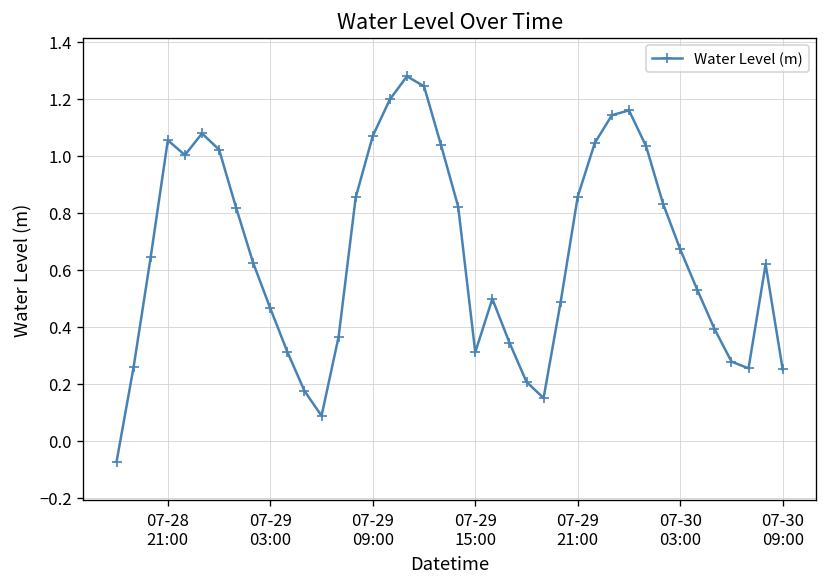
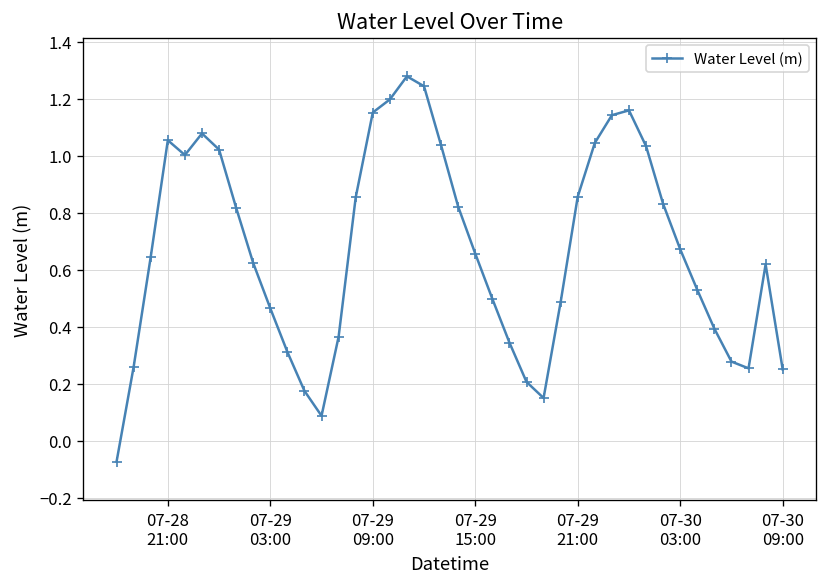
  {
    "07-28 21:00": 1.05,
    "07-29 03:00": 0.47,
-   "07-29 09:00": 1.07,
-   "07-29 15:00": 0.31,
+   "07-29 09:00": 1.15,
+   "07-29 15:00": 0.66,
    "07-29 21:00": 0.86,
    "07-30 03:00": 0.67,
    "07-30 09:00": 0.25
  }
